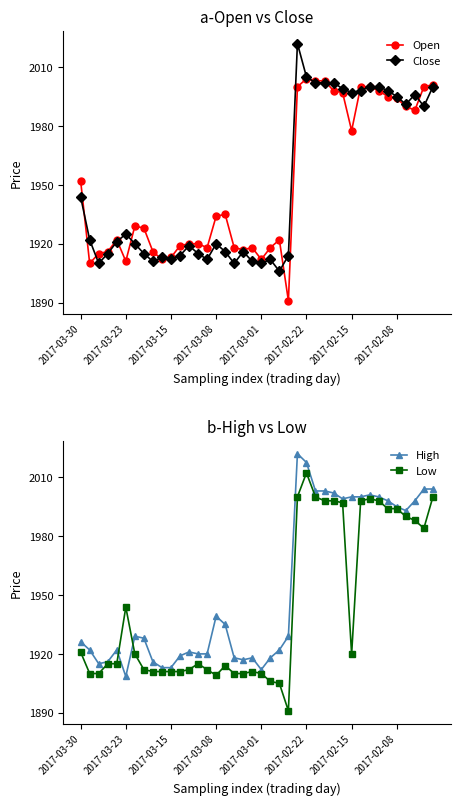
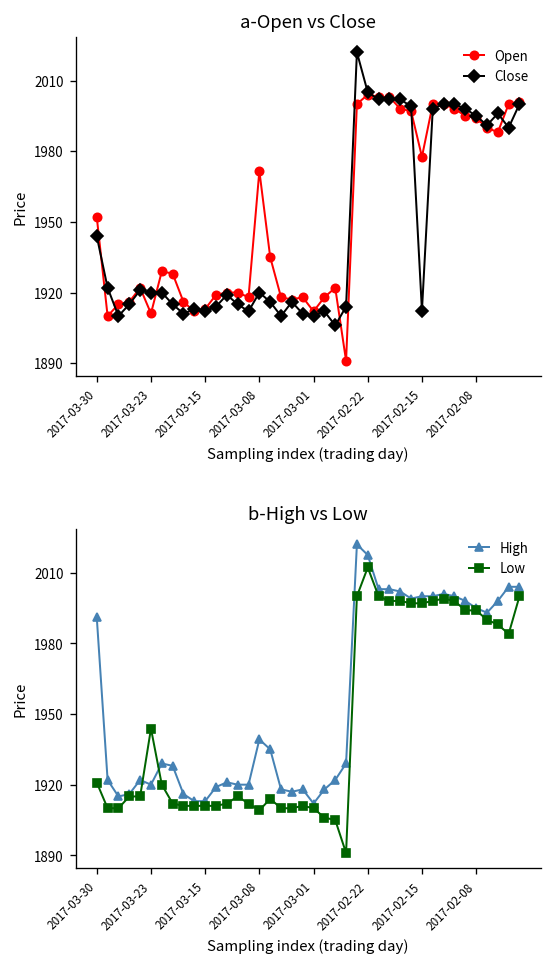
  {
    "a-Open vs Close": {
      "Open": {
        "2017-03-30": 1952,
        "2017-03-23": 1911,
-       "2017-03-08": 1934,
+       "2017-03-08": 1972,
        "2017-03-01": 1912,
        "2017-02-15": 1978
      },
      "Close": {
        "2017-03-30": 1944,
-       "2017-03-23": 1925,
+       "2017-03-23": 1920,
        "2017-03-08": 1920,
        "2017-03-01": 1910,
-       "2017-02-15": 1997
+       "2017-02-15": 1912
      }
    },
    "b-High vs Low": {
      "High": {
-       "2017-03-30": 1926,
-       "2017-03-23": 1909,
+       "2017-03-30": 1991,
+       "2017-03-23": 1920,
        "2017-03-15": 1913,
        "2017-03-08": 1939,
        "2017-03-01": 1912,
        "2017-02-22": 2018,
        "2017-02-15": 2000
      },
      "Low": {
        "2017-03-30": 1921,
        "2017-03-23": 1944,
        "2017-03-15": 1911,
        "2017-03-08": 1909,
        "2017-03-01": 1910,
        "2017-02-22": 2012,
-       "2017-02-15": 1920
+       "2017-02-15": 1997
      }
    }
  }
